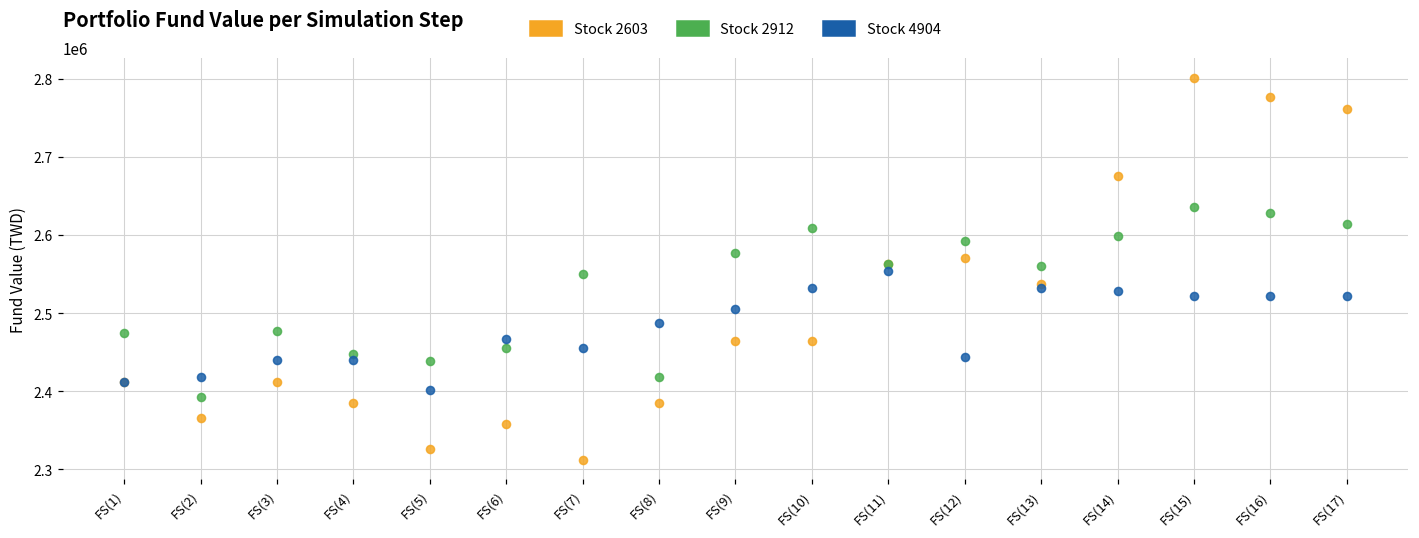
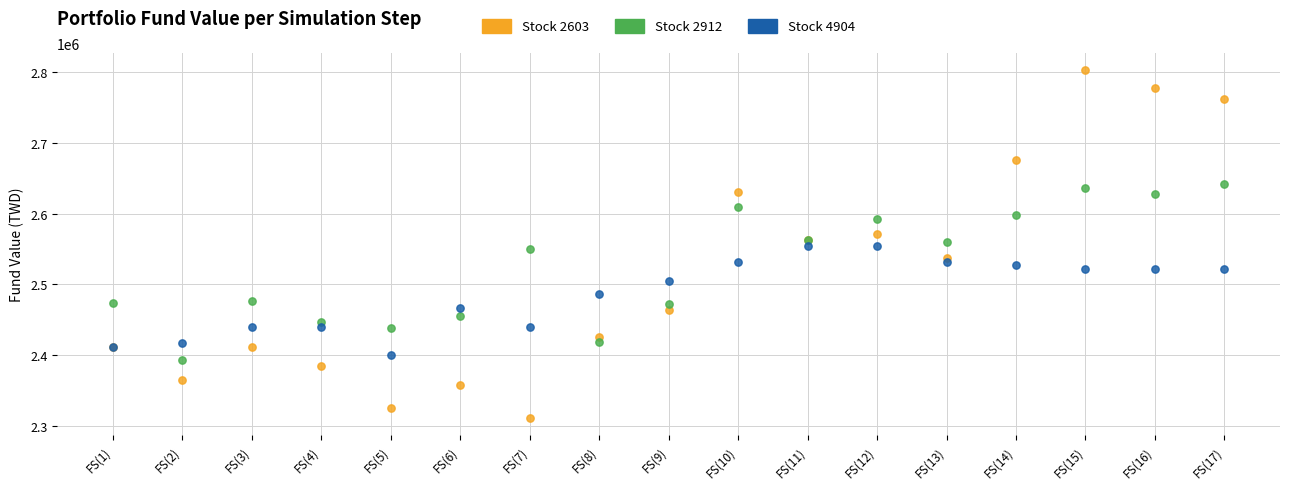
  {
    "Stock 2603": {
-     "FS(8)": 2390000,
-     "FS(10)": 2460000
+     "FS(8)": 2430000,
+     "FS(10)": 2630000
    },
    "Stock 2912": {
-     "FS(9)": 2580000,
-     "FS(17)": 2610000
+     "FS(9)": 2470000,
+     "FS(17)": 2640000
    },
    "Stock 4904": {
-     "FS(7)": 2460000,
-     "FS(12)": 2440000
+     "FS(7)": 2440000,
+     "FS(12)": 2550000
    }
  }
